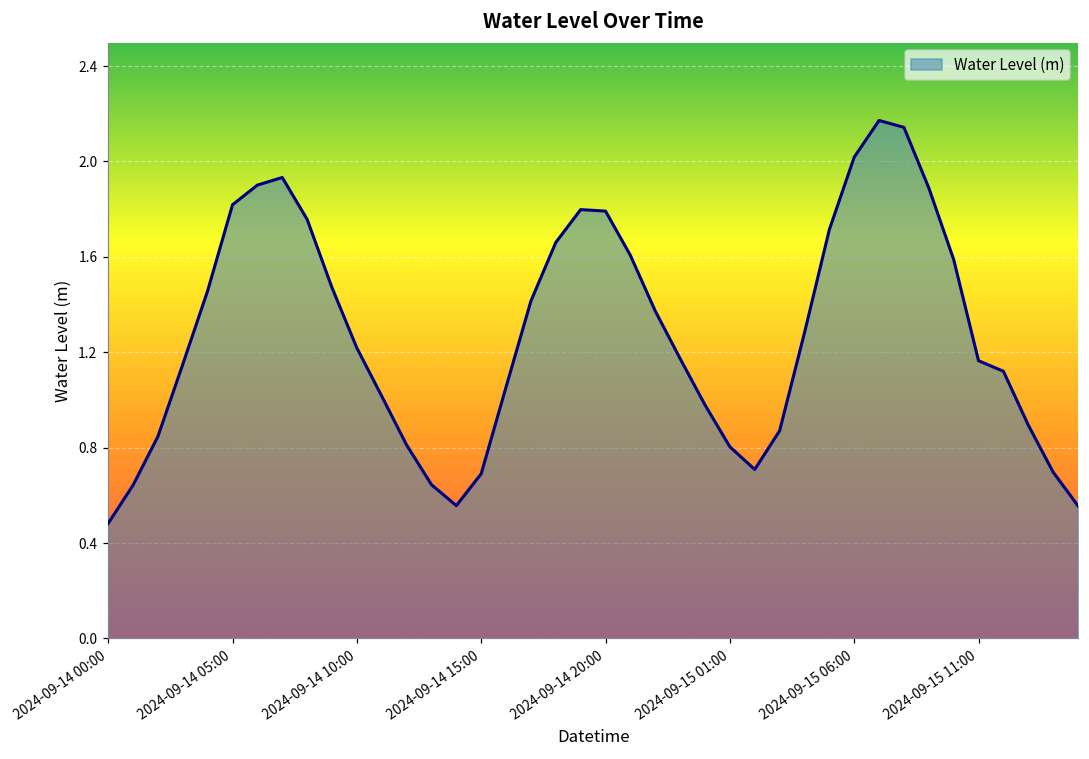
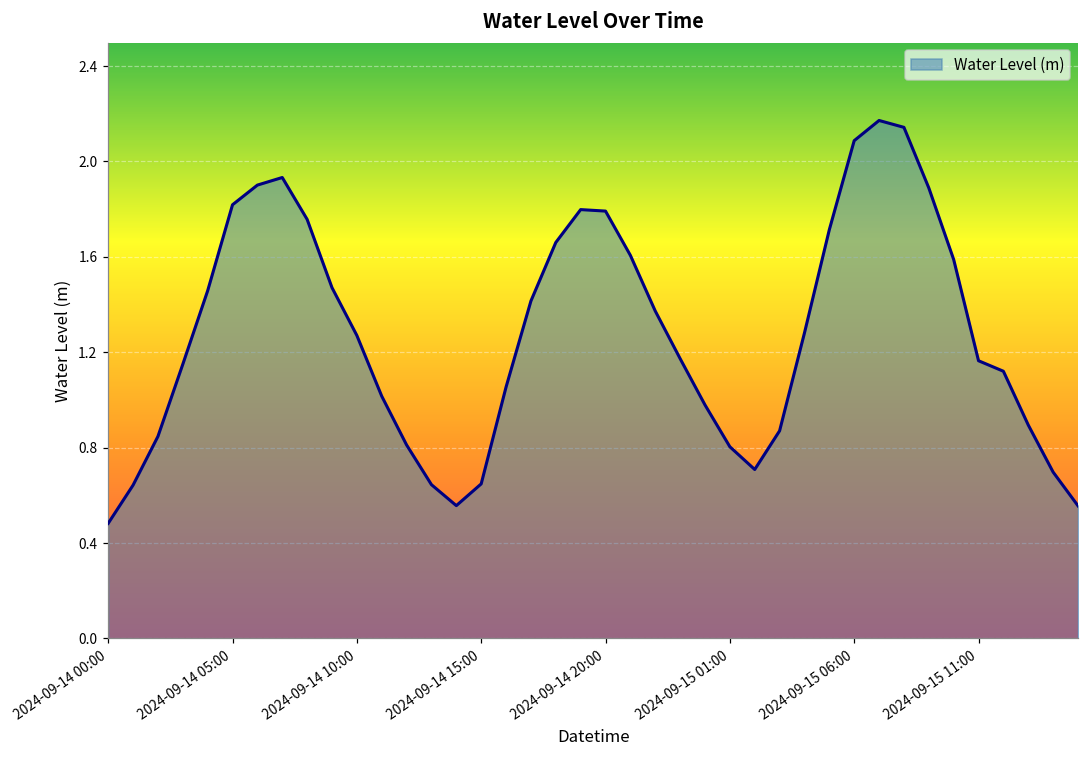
  {
    "2024-09-14 00:00": 0.48,
    "2024-09-14 05:00": 1.82,
-   "2024-09-14 10:00": 1.22,
-   "2024-09-14 15:00": 0.69,
+   "2024-09-14 10:00": 1.27,
+   "2024-09-14 15:00": 0.65,
    "2024-09-14 20:00": 1.79,
    "2024-09-15 01:00": 0.80,
-   "2024-09-15 06:00": 2.02,
+   "2024-09-15 06:00": 2.09,
    "2024-09-15 11:00": 1.16
  }
